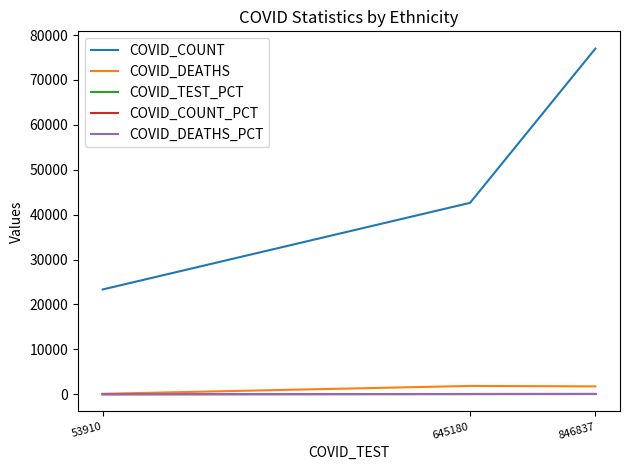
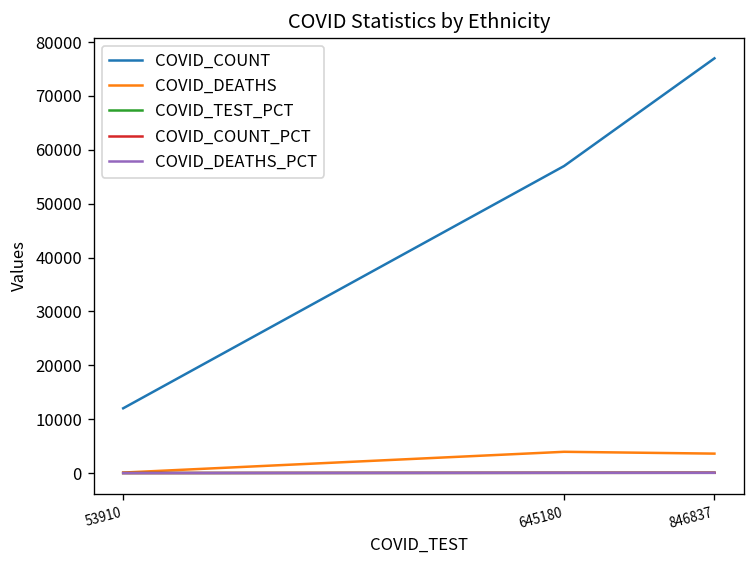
  {
    "COVID_COUNT": {
-     "53910": 23000,
-     "645180": 43000,
+     "53910": 12000,
+     "645180": 57000,
      "846837": 77000
    },
    "COVID_DEATHS": {
-     "645180": 2000,
-     "846837": 2000
+     "645180": 4000,
+     "846837": 4000
    },
    "COVID_DEATHS_PCT": {
      "645180": 0,
      "846837": 0
    }
  }
